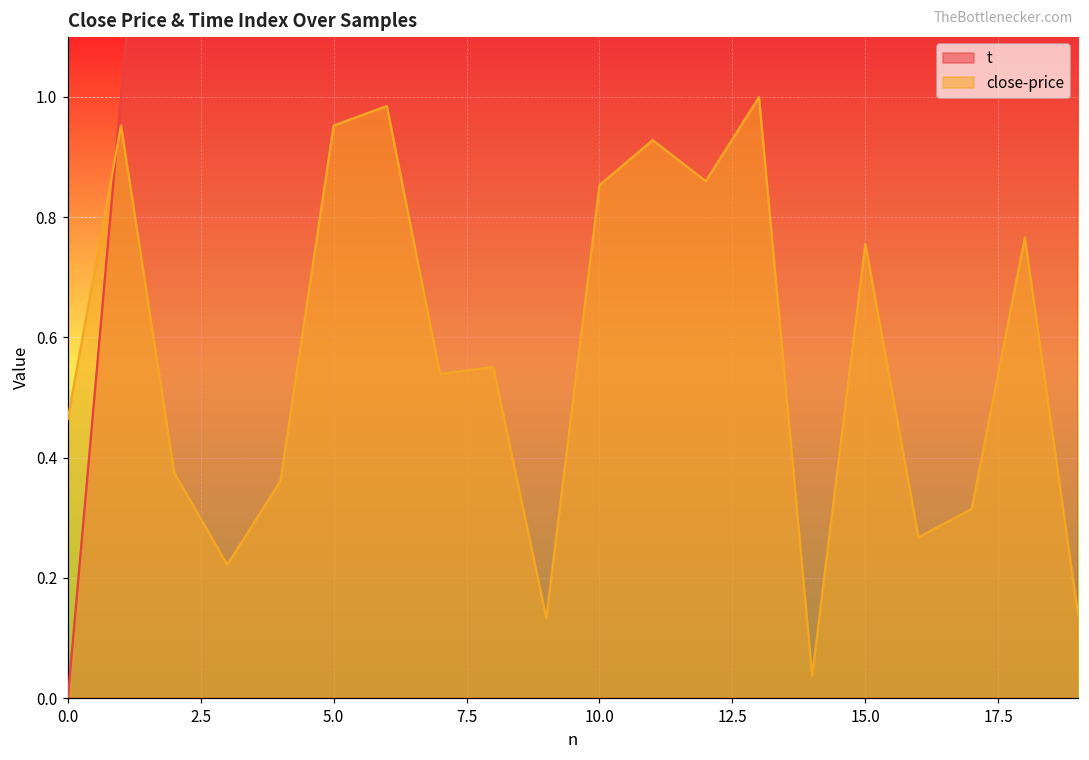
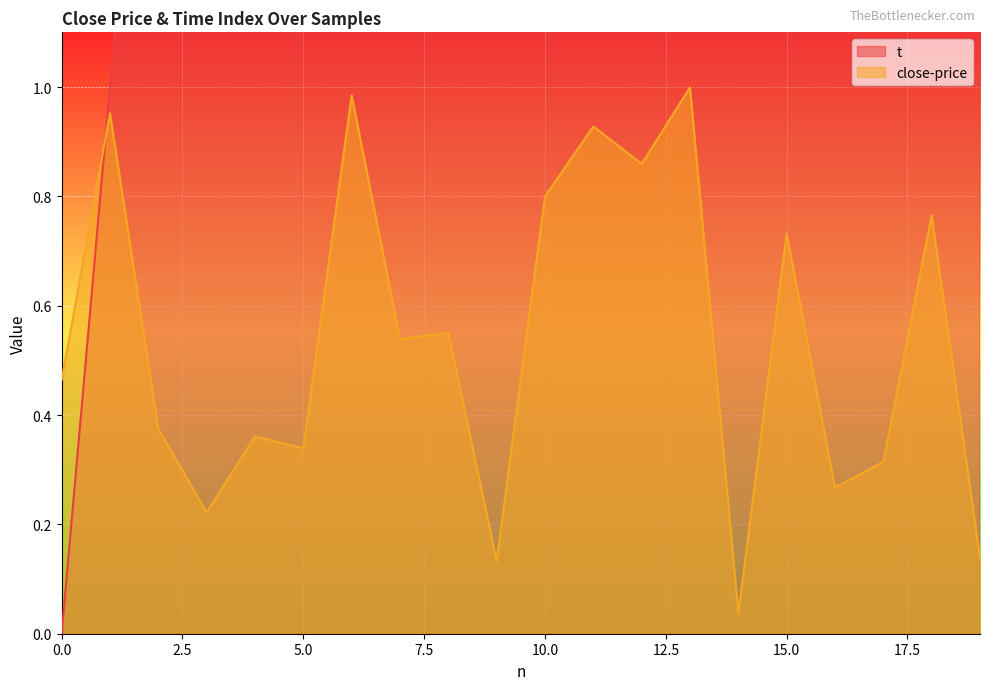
  {
    "t": {
      "0.0": 0.00
    },
    "close-price": {
      "0.0": 0.46,
-     "5.0": 0.95,
-     "10.0": 0.85,
-     "15.0": 0.76
+     "5.0": 0.34,
+     "10.0": 0.80,
+     "15.0": 0.73
    }
  }
